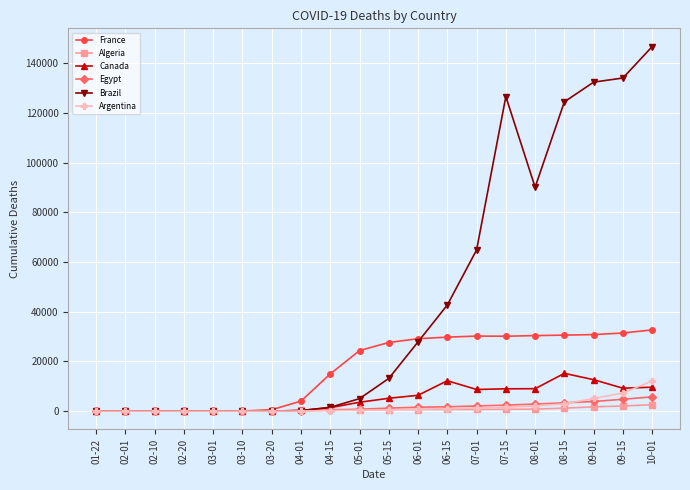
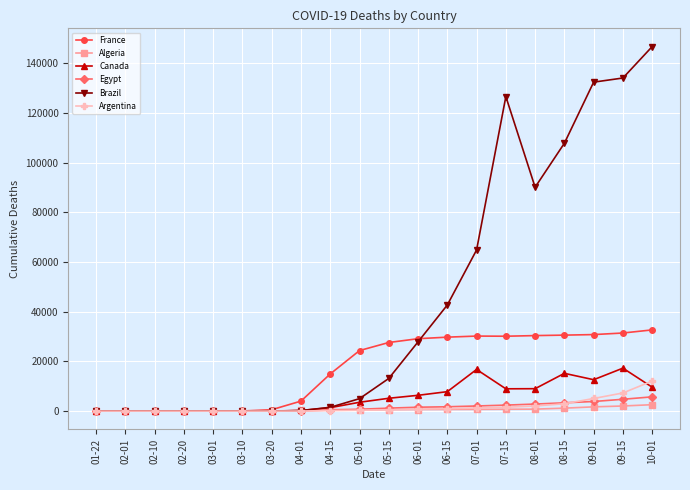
  {
    "Canada": {
      "05-01": 4000,
      "05-15": 5000,
      "06-01": 6000,
-     "06-15": 12000,
-     "07-01": 9000,
+     "06-15": 8000,
+     "07-01": 17000,
      "07-15": 9000,
      "08-01": 9000,
      "08-15": 15000,
      "09-01": 13000,
-     "09-15": 9000,
+     "09-15": 17000,
      "10-01": 10000
    },
    "Brazil": {
      "05-01": 5000,
      "05-15": 13000,
      "06-01": 28000,
      "06-15": 43000,
      "07-01": 65000,
      "07-15": 127000,
      "08-01": 90000,
-     "08-15": 125000,
+     "08-15": 108000,
      "09-01": 132000,
      "09-15": 134000,
      "10-01": 147000
    }
  }
